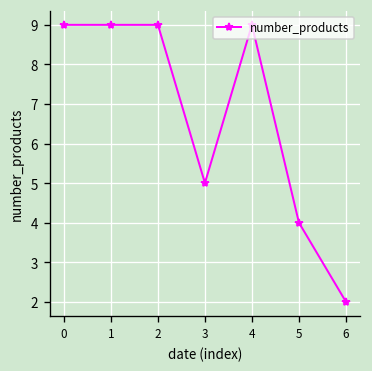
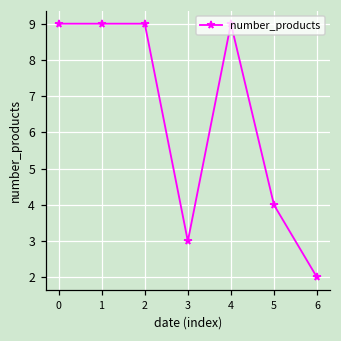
  {
    "0": 9,
    "1": 9,
    "2": 9,
-   "3": 5,
+   "3": 3,
    "5": 4,
    "6": 2
  }
